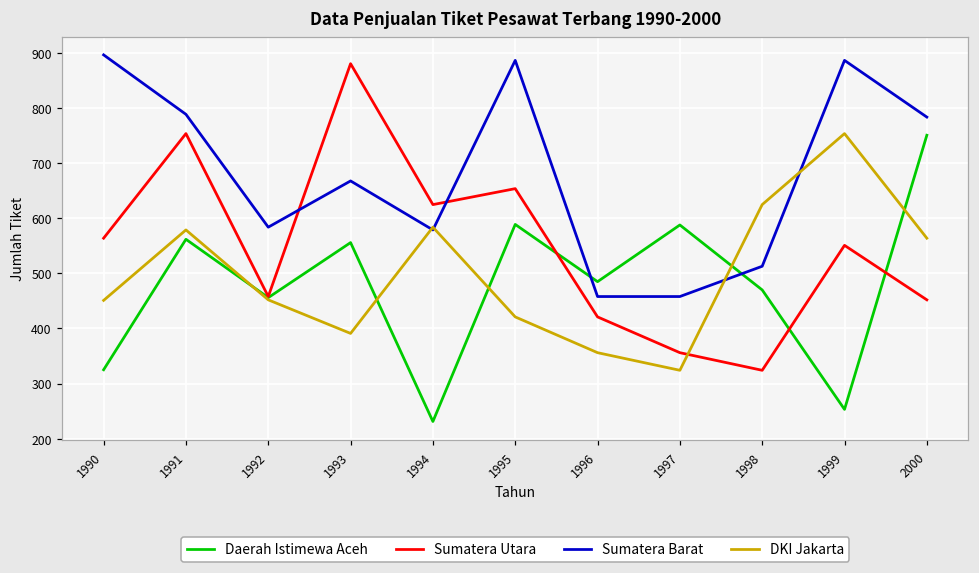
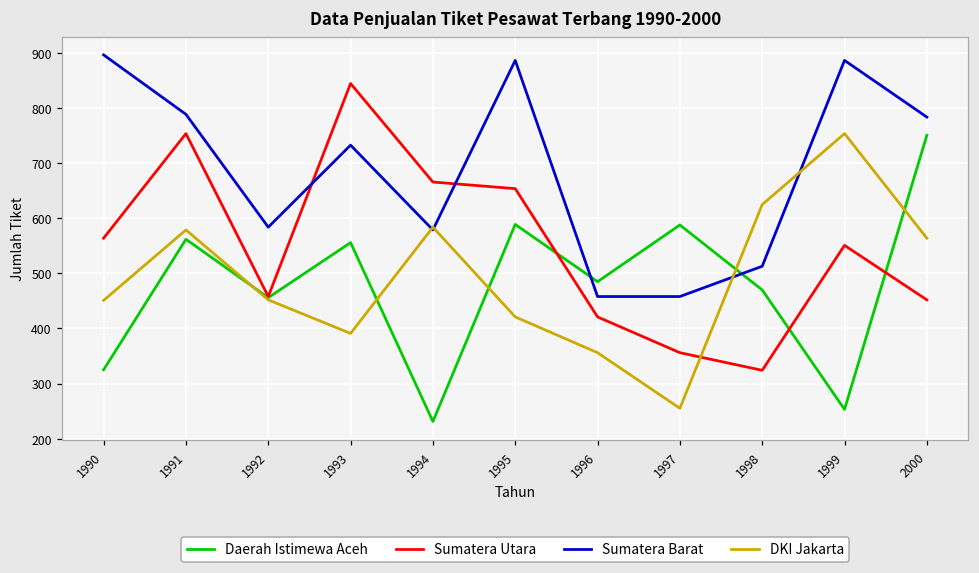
  {
    "Daerah Istimewa Aceh": {
      "1990": 330,
      "1991": 560,
      "1993": 560,
      "1994": 230,
      "1995": 590,
      "1996": 490,
      "1997": 590,
      "1998": 470,
      "1999": 250,
      "2000": 750
    },
    "Sumatera Utara": {
      "1990": 560,
      "1991": 750,
-     "1993": 880,
-     "1994": 630,
+     "1993": 850,
+     "1994": 670,
      "1995": 650,
      "1996": 420,
      "1997": 360,
      "1998": 320,
      "1999": 550,
      "2000": 450
    },
    "Sumatera Barat": {
      "1990": 900,
      "1991": 790,
      "1992": 580,
-     "1993": 670,
+     "1993": 730,
      "1995": 890,
      "1996": 460,
      "1997": 460,
      "1998": 510,
      "1999": 890,
      "2000": 780
    },
    "DKI Jakarta": {
      "1990": 450,
      "1991": 580,
      "1993": 390,
      "1995": 420,
      "1996": 360,
-     "1997": 320,
+     "1997": 260,
      "1998": 630,
      "1999": 750,
      "2000": 560
    }
  }
